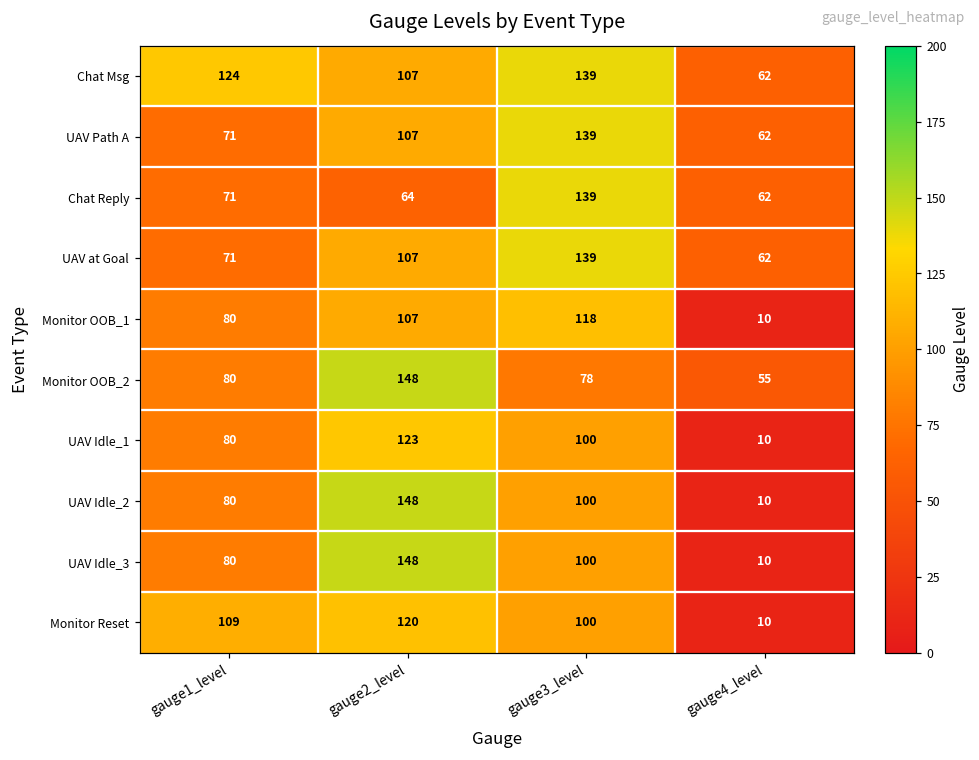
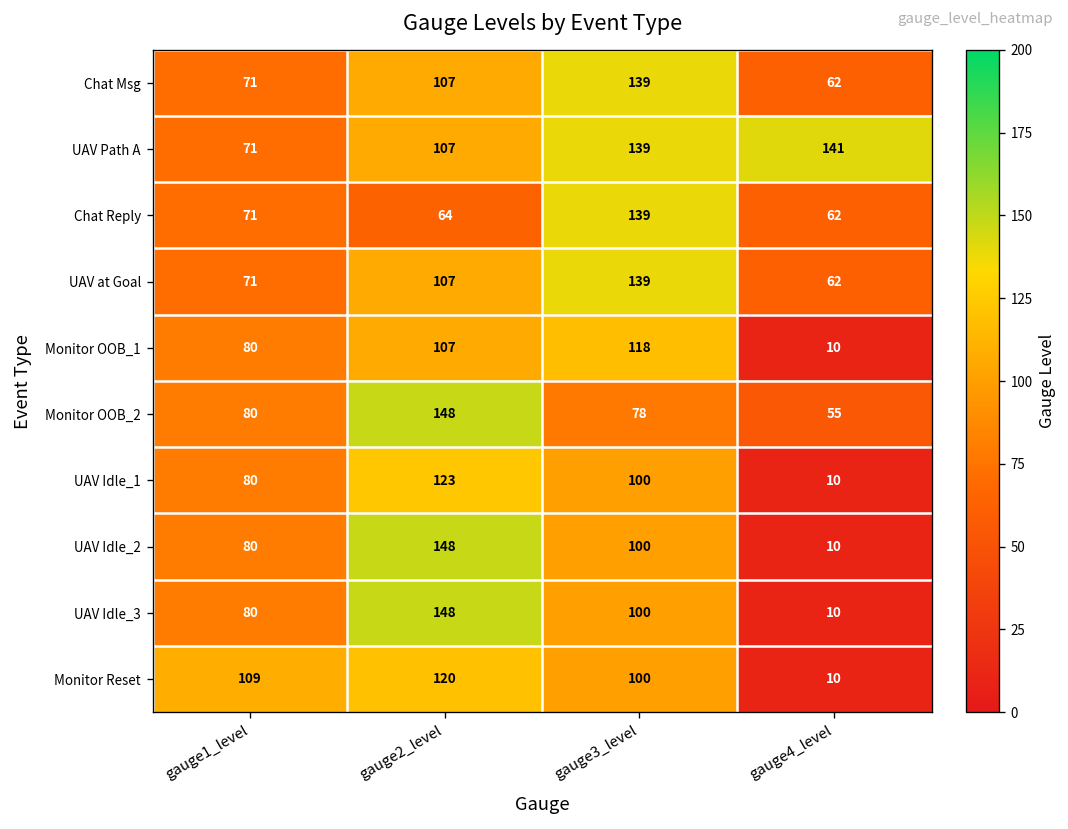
  {
    "Chat Msg": {
-     "gauge1_level": 124,
+     "gauge1_level": 71,
      "gauge2_level": 107,
      "gauge3_level": 139,
      "gauge4_level": 62
    },
    "UAV Path A": {
      "gauge1_level": 71,
      "gauge2_level": 107,
      "gauge3_level": 139,
-     "gauge4_level": 62
+     "gauge4_level": 141
    },
    "Chat Reply": {
      "gauge1_level": 71,
      "gauge2_level": 64,
      "gauge3_level": 139,
      "gauge4_level": 62
    },
    "UAV at Goal": {
      "gauge1_level": 71,
      "gauge2_level": 107,
      "gauge3_level": 139,
      "gauge4_level": 62
    },
    "Monitor OOB_1": {
      "gauge1_level": 80,
      "gauge2_level": 107,
      "gauge3_level": 118,
      "gauge4_level": 10
    },
    "Monitor OOB_2": {
      "gauge1_level": 80,
      "gauge2_level": 148,
      "gauge3_level": 78,
      "gauge4_level": 55
    },
    "UAV Idle_1": {
      "gauge1_level": 80,
      "gauge2_level": 123,
      "gauge3_level": 100,
      "gauge4_level": 10
    },
    "UAV Idle_2": {
      "gauge1_level": 80,
      "gauge2_level": 148,
      "gauge3_level": 100,
      "gauge4_level": 10
    },
    "UAV Idle_3": {
      "gauge1_level": 80,
      "gauge2_level": 148,
      "gauge3_level": 100,
      "gauge4_level": 10
    },
    "Monitor Reset": {
      "gauge1_level": 109,
      "gauge2_level": 120,
      "gauge3_level": 100,
      "gauge4_level": 10
    }
  }
